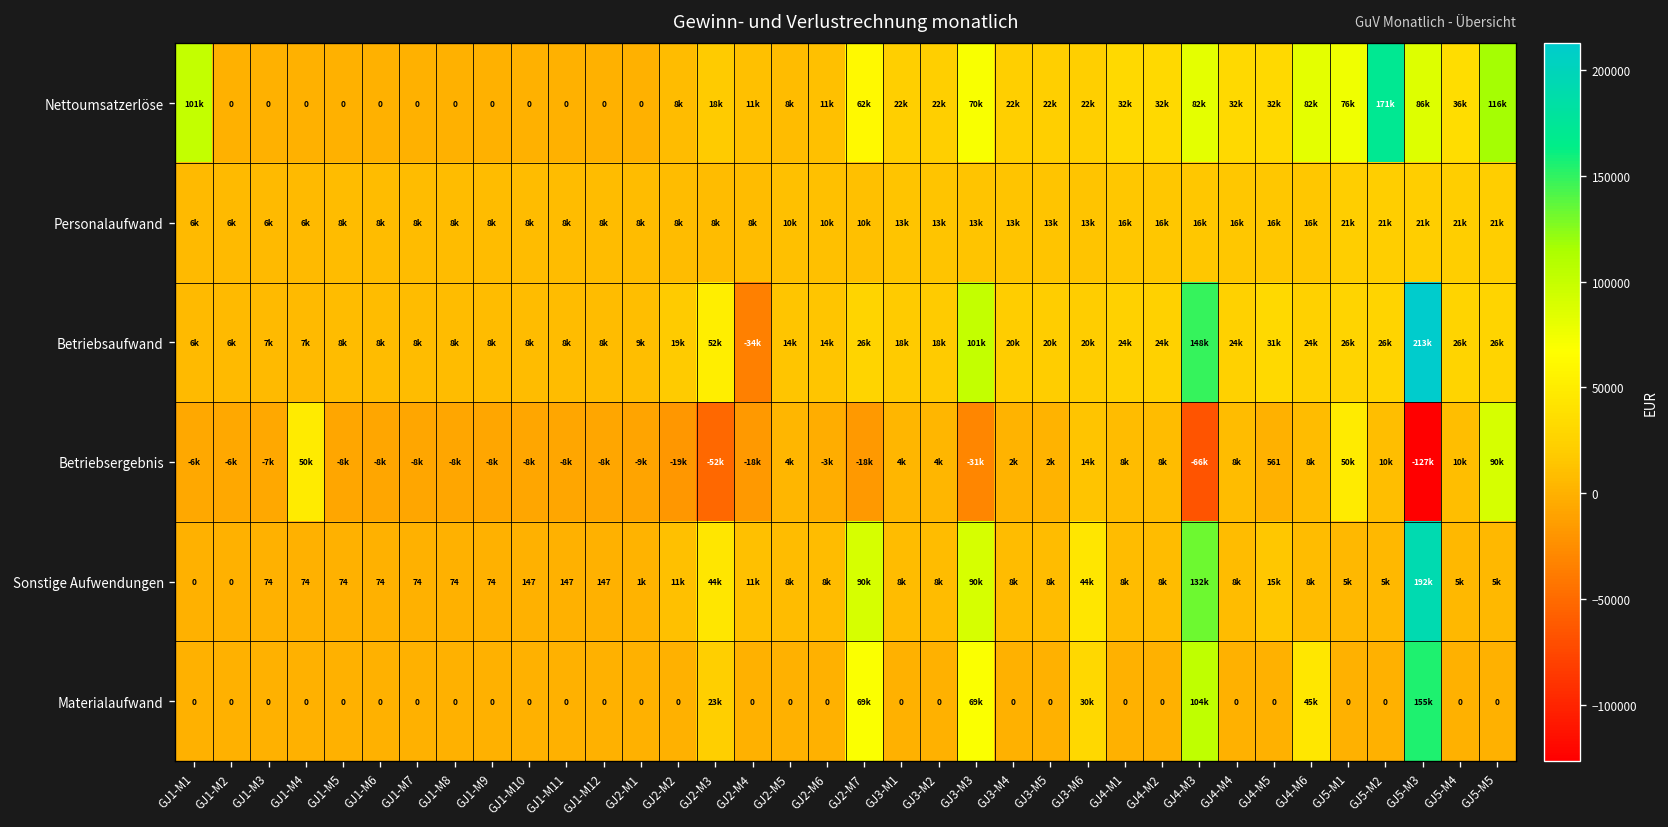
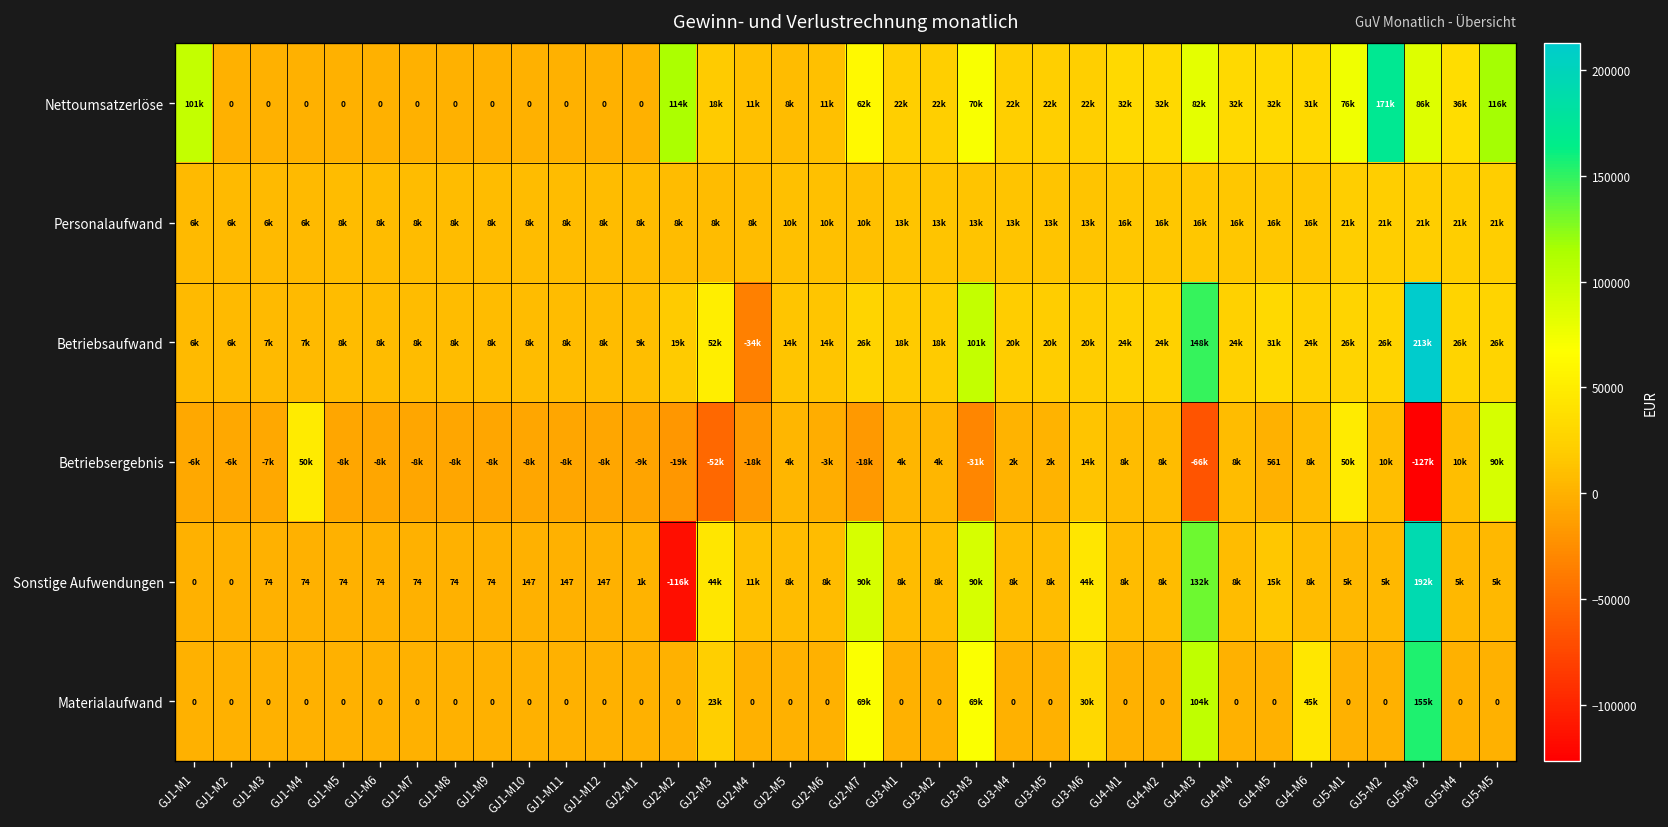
  {
    "Nettoumsatzerlöse": {
      "GJ1-M1": "101k",
      "GJ1-M2": "0",
      "GJ1-M3": "0",
      "GJ1-M4": "0",
      "GJ1-M5": "0",
      "GJ1-M6": "0",
      "GJ1-M7": "0",
      "GJ1-M8": "0",
      "GJ1-M9": "0",
      "GJ1-M10": "0",
      "GJ1-M11": "0",
      "GJ1-M12": "0",
      "GJ2-M1": "0",
-     "GJ2-M2": "8k",
+     "GJ2-M2": "114k",
      "GJ2-M3": "18k",
      "GJ2-M4": "11k",
      "GJ2-M5": "8k",
      "GJ2-M6": "11k",
      "GJ2-M7": "62k",
      "GJ3-M1": "22k",
      "GJ3-M2": "22k",
      "GJ3-M3": "70k",
      "GJ3-M4": "22k",
      "GJ3-M5": "22k",
      "GJ3-M6": "22k",
      "GJ4-M1": "32k",
      "GJ4-M2": "32k",
      "GJ4-M3": "82k",
      "GJ4-M4": "32k",
      "GJ4-M5": "32k",
-     "GJ4-M6": "82k",
+     "GJ4-M6": "31k",
      "GJ5-M1": "76k",
      "GJ5-M2": "171k",
      "GJ5-M3": "86k",
      "GJ5-M4": "36k",
      "GJ5-M5": "116k"
    },
    "Sonstige Aufwendungen": {
      "GJ1-M1": "0",
      "GJ1-M2": "0",
      "GJ1-M3": "74",
      "GJ1-M4": "74",
      "GJ1-M5": "74",
      "GJ1-M6": "74",
      "GJ1-M7": "74",
      "GJ1-M8": "74",
      "GJ1-M9": "74",
      "GJ1-M10": "147",
      "GJ1-M11": "147",
      "GJ1-M12": "147",
      "GJ2-M1": "1k",
-     "GJ2-M2": "11k",
+     "GJ2-M2": "-116k",
      "GJ2-M3": "44k",
      "GJ2-M4": "11k",
      "GJ2-M5": "8k",
      "GJ2-M6": "8k",
      "GJ2-M7": "90k",
      "GJ3-M1": "8k",
      "GJ3-M2": "8k",
      "GJ3-M3": "90k",
      "GJ3-M4": "8k",
      "GJ3-M5": "8k",
      "GJ3-M6": "44k",
      "GJ4-M1": "8k",
      "GJ4-M2": "8k",
      "GJ4-M3": "132k",
      "GJ4-M4": "8k",
      "GJ4-M5": "15k",
      "GJ4-M6": "8k",
      "GJ5-M1": "5k",
      "GJ5-M2": "5k",
      "GJ5-M3": "192k",
      "GJ5-M4": "5k",
      "GJ5-M5": "5k"
    }
  }
